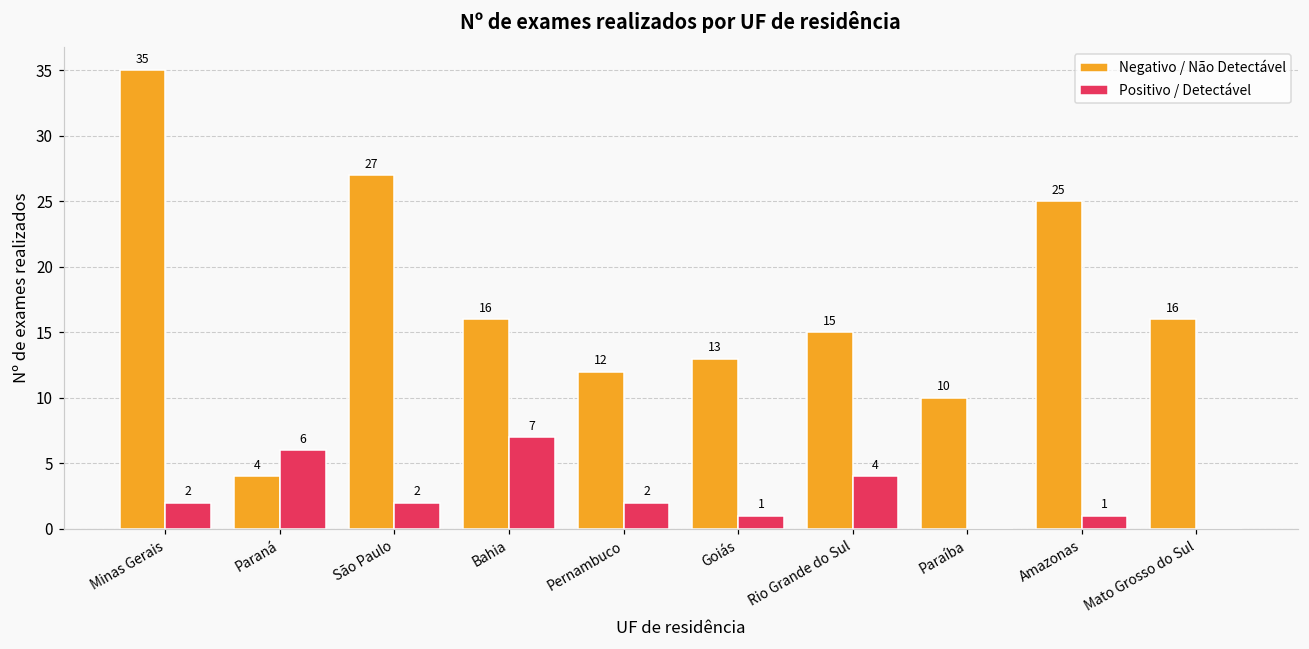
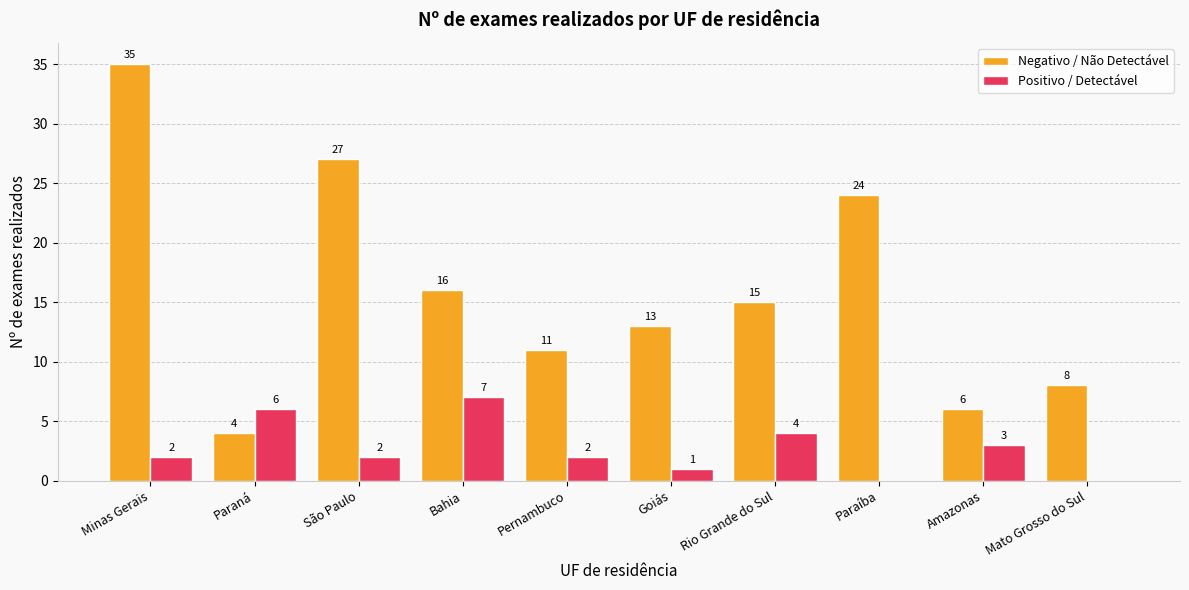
  {
    "Negativo / Não Detectável": {
      "Minas Gerais": 35,
      "Paraná": 4,
      "São Paulo": 27,
      "Bahia": 16,
-     "Pernambuco": 12,
+     "Pernambuco": 11,
      "Goiás": 13,
      "Rio Grande do Sul": 15,
-     "Paraíba": 10,
-     "Amazonas": 25,
-     "Mato Grosso do Sul": 16
+     "Paraíba": 24,
+     "Amazonas": 6,
+     "Mato Grosso do Sul": 8
    },
    "Positivo / Detectável": {
      "Minas Gerais": 2,
      "Paraná": 6,
      "São Paulo": 2,
      "Bahia": 7,
      "Pernambuco": 2,
      "Goiás": 1,
      "Rio Grande do Sul": 4,
-     "Amazonas": 1
+     "Amazonas": 3
    }
  }
